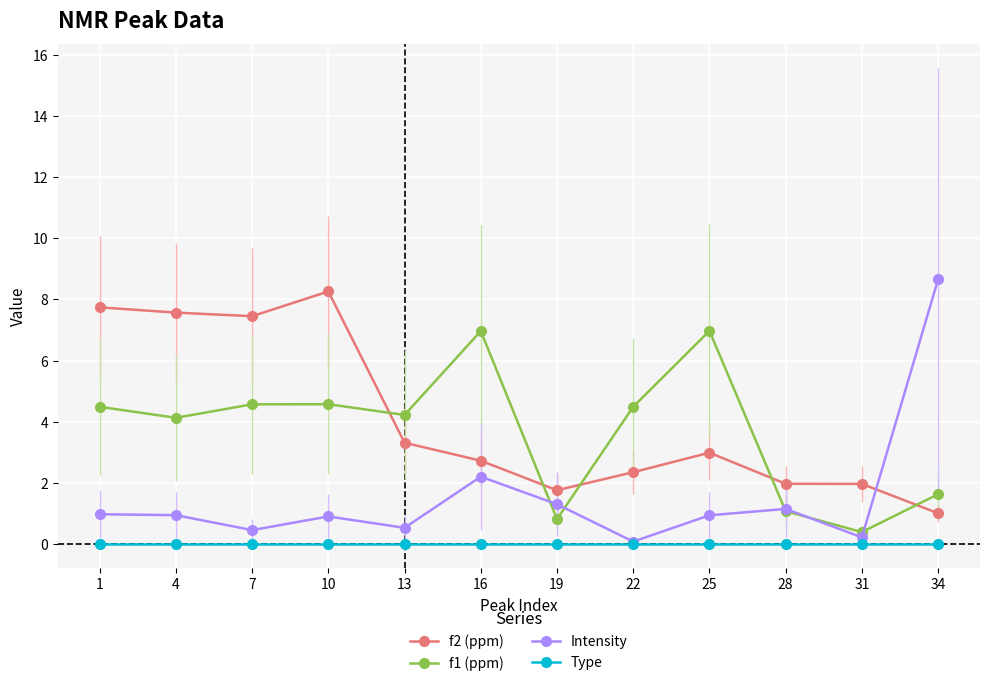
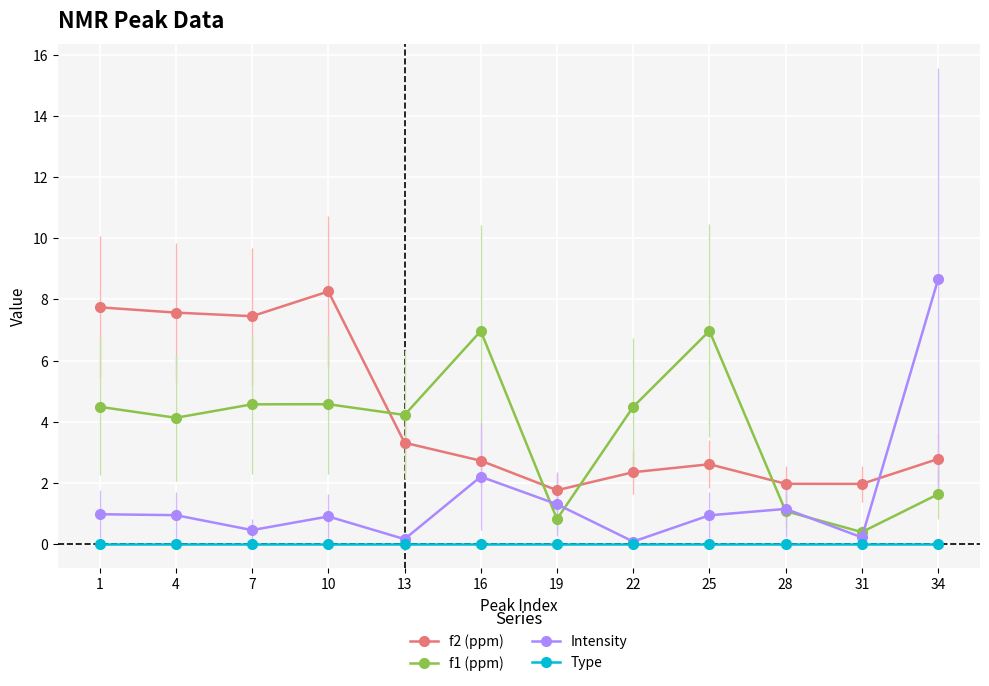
  {
    "f2 (ppm)": {
      "1": 7.7,
      "4": 7.6,
      "7": 7.4,
      "10": 8.3,
      "13": 3.3,
      "16": 2.7,
      "19": 1.8,
      "22": 2.3,
-     "25": 3.0,
+     "25": 2.6,
      "28": 2.0,
      "31": 2.0,
-     "34": 1.0
+     "34": 2.8
    },
    "f1 (ppm)": {
      "1": 4.5,
      "4": 4.1,
      "7": 4.6,
      "10": 4.6,
      "13": 4.2,
      "16": 7.0,
      "19": 0.8,
      "22": 4.5,
      "25": 7.0,
      "31": 0.4,
      "34": 1.6
    },
    "Intensity": {
      "1": 1.0,
      "4": 0.9,
      "7": 0.5,
      "10": 0.9,
-     "13": 0.5,
+     "13": 0.2,
      "16": 2.2,
      "19": 1.3,
      "25": 0.9,
      "31": 0.2,
      "34": 8.7
    },
    "Type": {
      "1": 0.0,
      "4": 0.0,
      "7": 0.0,
      "10": 0.0,
      "13": 0.0,
      "16": 0.0,
      "19": 0.0,
      "25": 0.0,
      "28": 0.0,
      "31": 0.0,
      "34": 0.0
    }
  }
